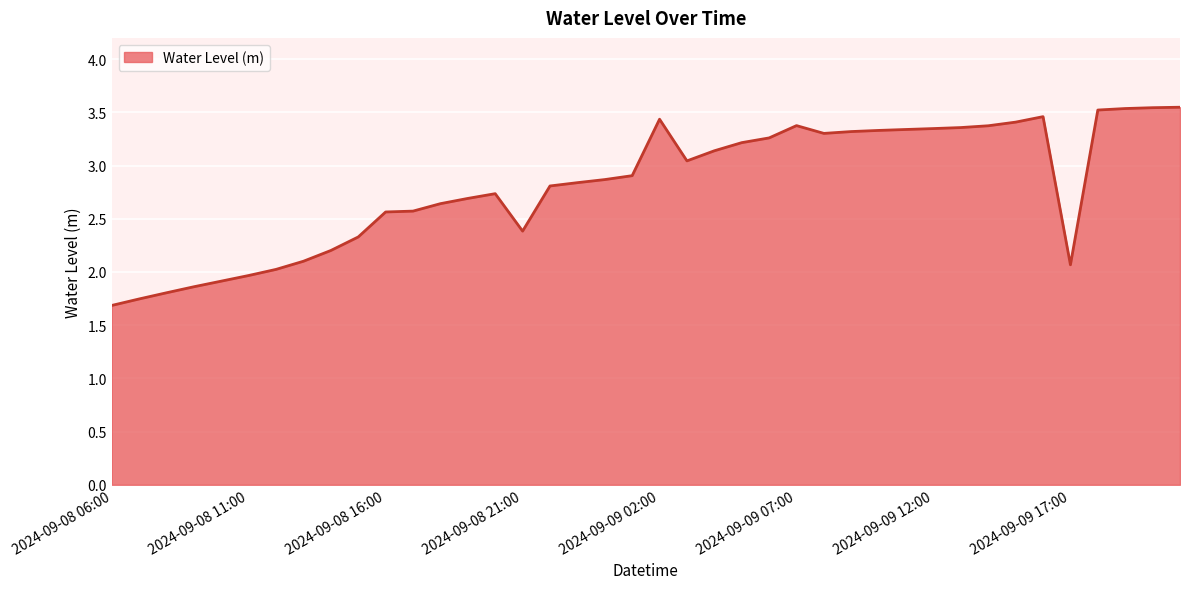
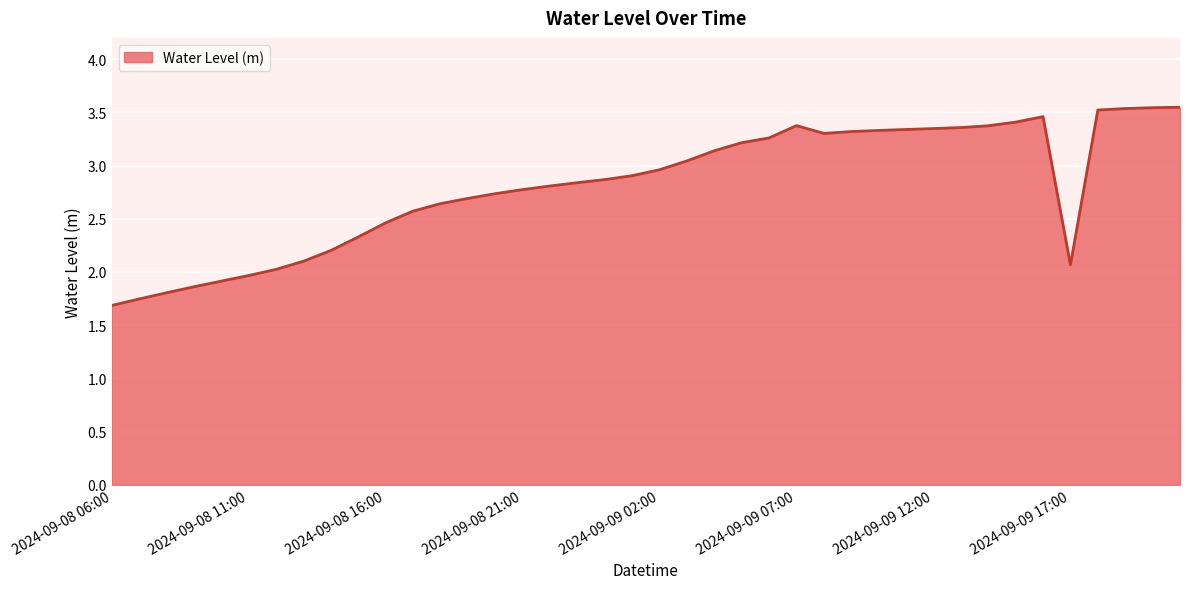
  {
    "2024-09-08 06:00": 1.69,
    "2024-09-08 11:00": 1.97,
-   "2024-09-08 16:00": 2.56,
-   "2024-09-08 21:00": 2.38,
-   "2024-09-09 02:00": 3.44,
+   "2024-09-08 16:00": 2.46,
+   "2024-09-08 21:00": 2.77,
+   "2024-09-09 02:00": 2.96,
    "2024-09-09 07:00": 3.38,
    "2024-09-09 12:00": 3.35,
    "2024-09-09 17:00": 2.07
  }
